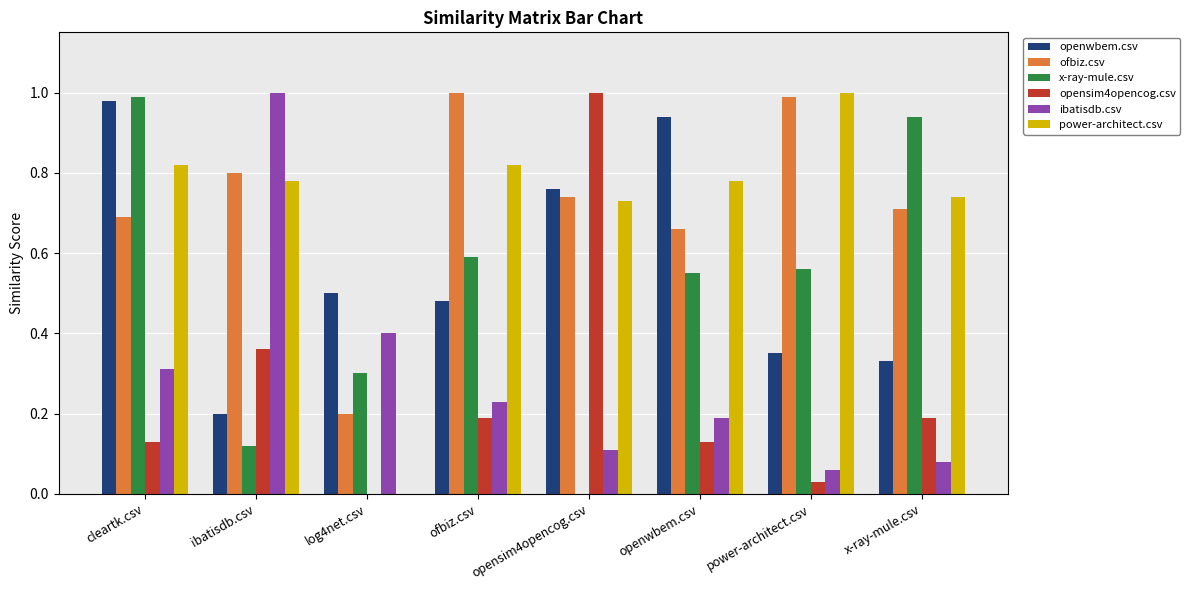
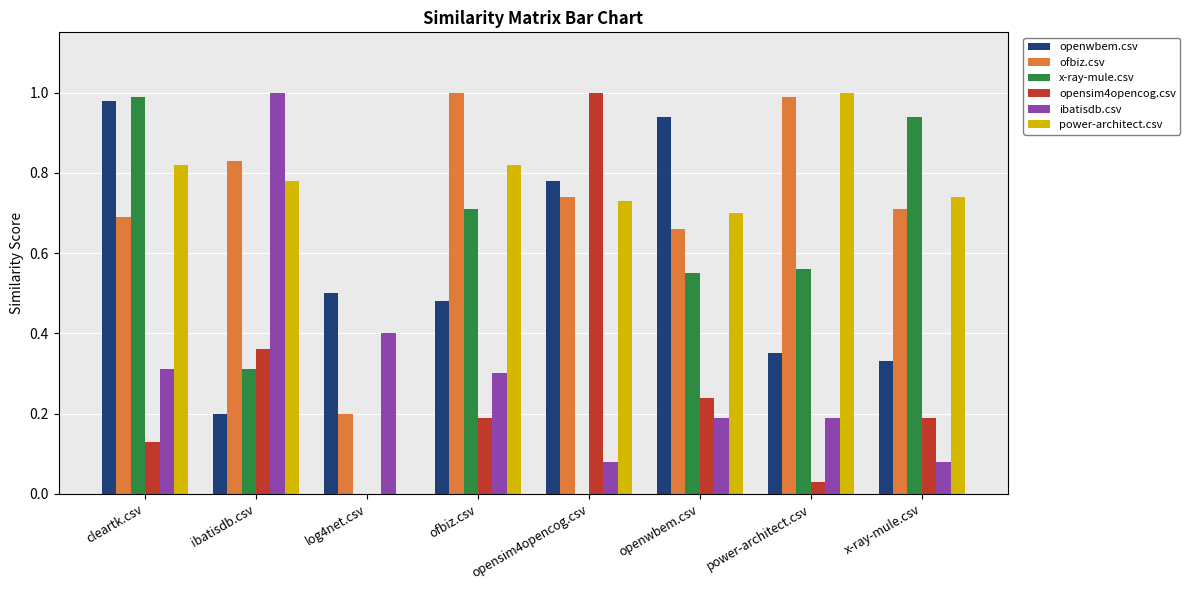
  {
    "openwbem.csv": {
      "cleartk.csv": 0.98,
      "ibatisdb.csv": 0.20,
      "log4net.csv": 0.50,
      "ofbiz.csv": 0.48,
-     "opensim4opencog.csv": 0.76,
+     "opensim4opencog.csv": 0.78,
      "openwbem.csv": 0.94,
      "power-architect.csv": 0.35,
      "x-ray-mule.csv": 0.33
    },
    "ofbiz.csv": {
      "cleartk.csv": 0.69,
-     "ibatisdb.csv": 0.80,
+     "ibatisdb.csv": 0.83,
      "log4net.csv": 0.20,
      "ofbiz.csv": 1.00,
      "opensim4opencog.csv": 0.74,
      "openwbem.csv": 0.66,
      "power-architect.csv": 0.99,
      "x-ray-mule.csv": 0.71
    },
    "x-ray-mule.csv": {
      "cleartk.csv": 0.99,
-     "ibatisdb.csv": 0.12,
-     "log4net.csv": 0.3,
-     "ofbiz.csv": 0.59,
+     "ibatisdb.csv": 0.31,
+     "log4net.csv": 0.0,
+     "ofbiz.csv": 0.71,
      "opensim4opencog.csv": 0.00,
      "openwbem.csv": 0.55,
      "power-architect.csv": 0.56,
      "x-ray-mule.csv": 0.94
    },
    "opensim4opencog.csv": {
      "cleartk.csv": 0.13,
      "ibatisdb.csv": 0.36,
      "log4net.csv": 0.00,
      "ofbiz.csv": 0.19,
      "opensim4opencog.csv": 1.00,
-     "openwbem.csv": 0.13,
+     "openwbem.csv": 0.24,
      "power-architect.csv": 0.03,
      "x-ray-mule.csv": 0.19
    },
    "ibatisdb.csv": {
      "cleartk.csv": 0.31,
      "ibatisdb.csv": 1.00,
      "log4net.csv": 0.40,
-     "ofbiz.csv": 0.23,
-     "opensim4opencog.csv": 0.11,
+     "ofbiz.csv": 0.30,
+     "opensim4opencog.csv": 0.08,
      "openwbem.csv": 0.19,
-     "power-architect.csv": 0.06,
+     "power-architect.csv": 0.19,
      "x-ray-mule.csv": 0.08
    },
    "power-architect.csv": {
      "cleartk.csv": 0.82,
      "ibatisdb.csv": 0.78,
      "log4net.csv": 0.00,
      "ofbiz.csv": 0.82,
      "opensim4opencog.csv": 0.73,
-     "openwbem.csv": 0.78,
+     "openwbem.csv": 0.70,
      "power-architect.csv": 1.00,
      "x-ray-mule.csv": 0.74
    }
  }
